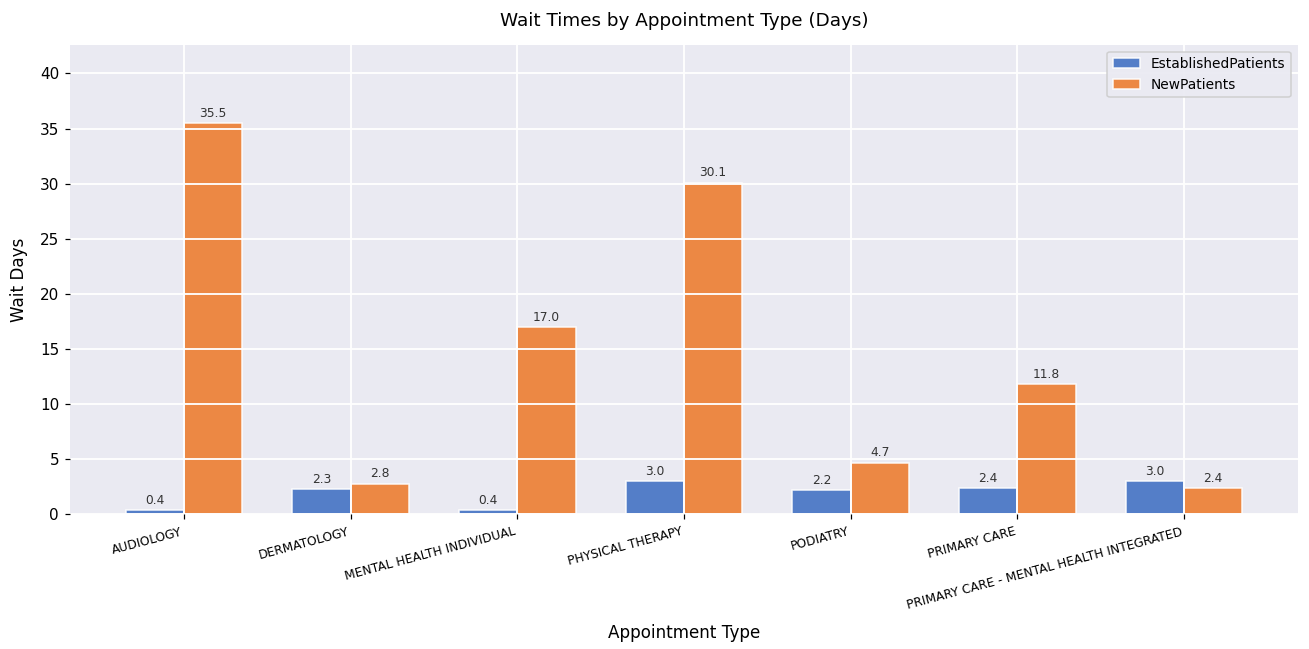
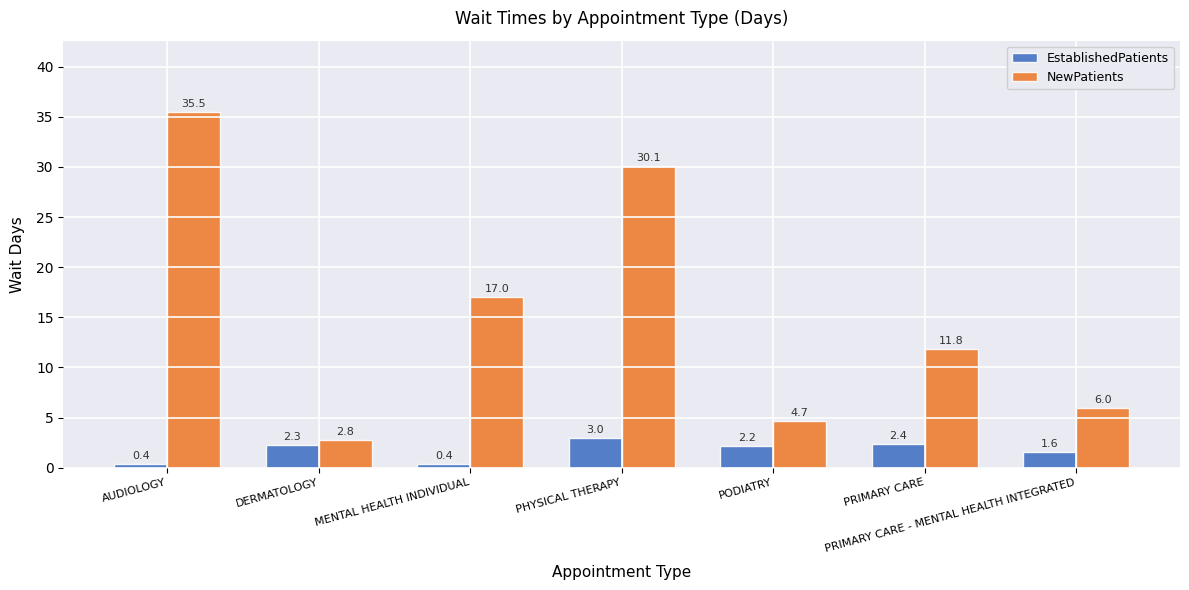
  {
    "EstablishedPatients": {
      "AUDIOLOGY": 0.4,
      "DERMATOLOGY": 2.3,
      "MENTAL HEALTH INDIVIDUAL": 0.4,
      "PHYSICAL THERAPY": 3.0,
      "PODIATRY": 2.2,
      "PRIMARY CARE": 2.4,
-     "PRIMARY CARE - MENTAL HEALTH INTEGRATED": 3.0
+     "PRIMARY CARE - MENTAL HEALTH INTEGRATED": 1.6
    },
    "NewPatients": {
      "AUDIOLOGY": 35.5,
      "DERMATOLOGY": 2.8,
      "MENTAL HEALTH INDIVIDUAL": 17.0,
      "PHYSICAL THERAPY": 30.1,
      "PODIATRY": 4.7,
      "PRIMARY CARE": 11.8,
-     "PRIMARY CARE - MENTAL HEALTH INTEGRATED": 2.4
+     "PRIMARY CARE - MENTAL HEALTH INTEGRATED": 6.0
    }
  }
